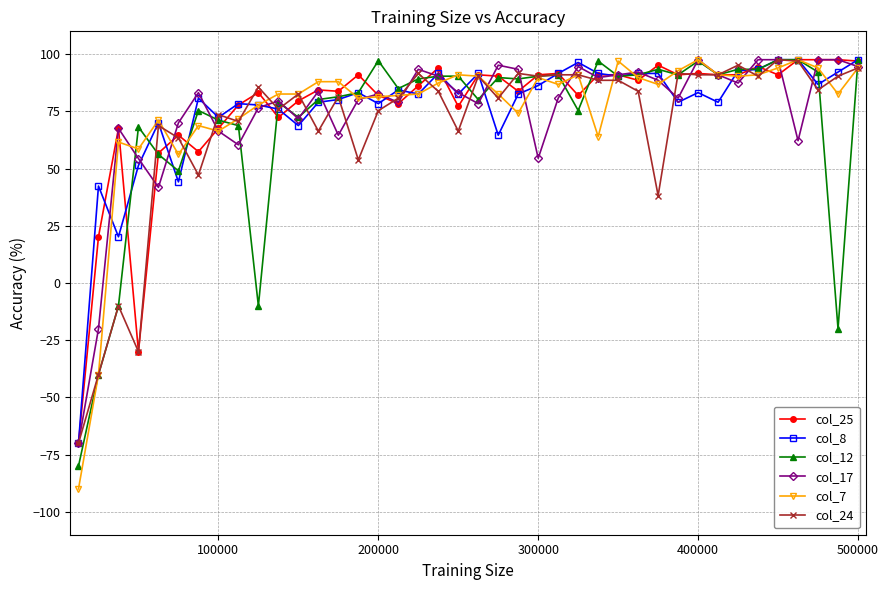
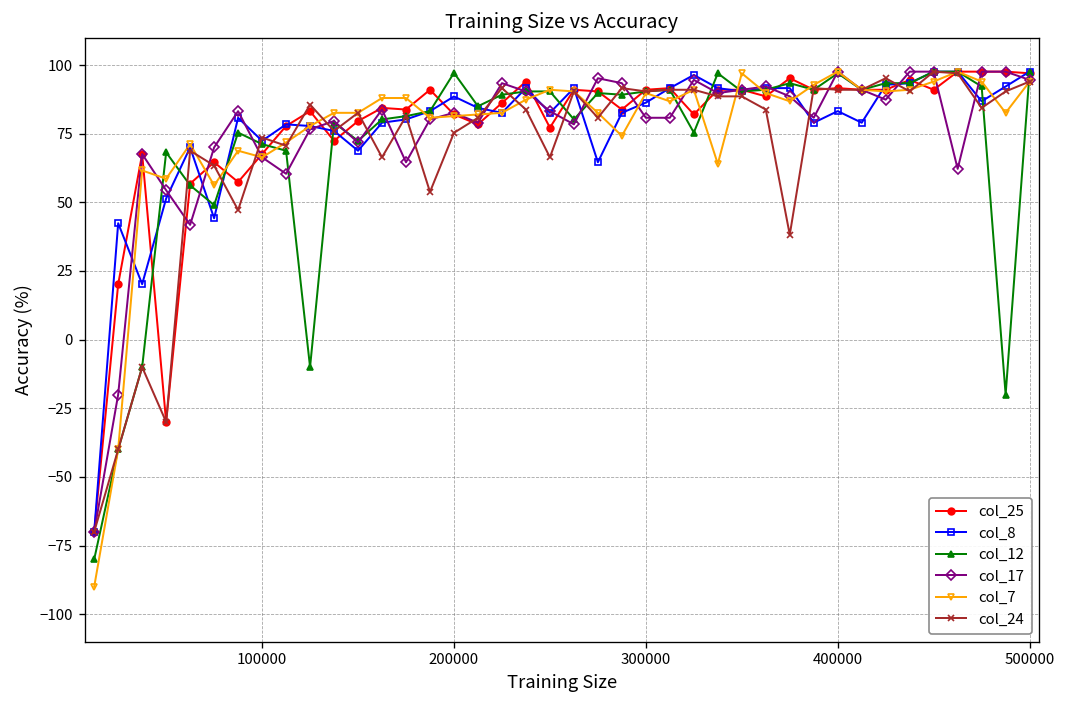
  {
    "col_25": {
      "100000": 68
    },
    "col_8": {
      "100000": 72,
-     "200000": 78,
+     "200000": 89,
      "300000": 86,
      "400000": 83
    },
    "col_12": {
      "100000": 71,
      "200000": 97
    },
    "col_17": {
-     "300000": 55
+     "300000": 81
    },
    "col_24": {
      "100000": 74,
      "200000": 75
    }
  }
